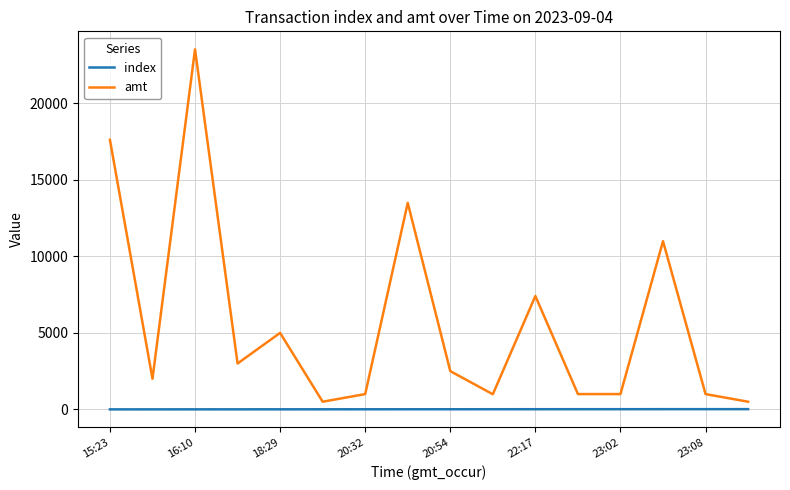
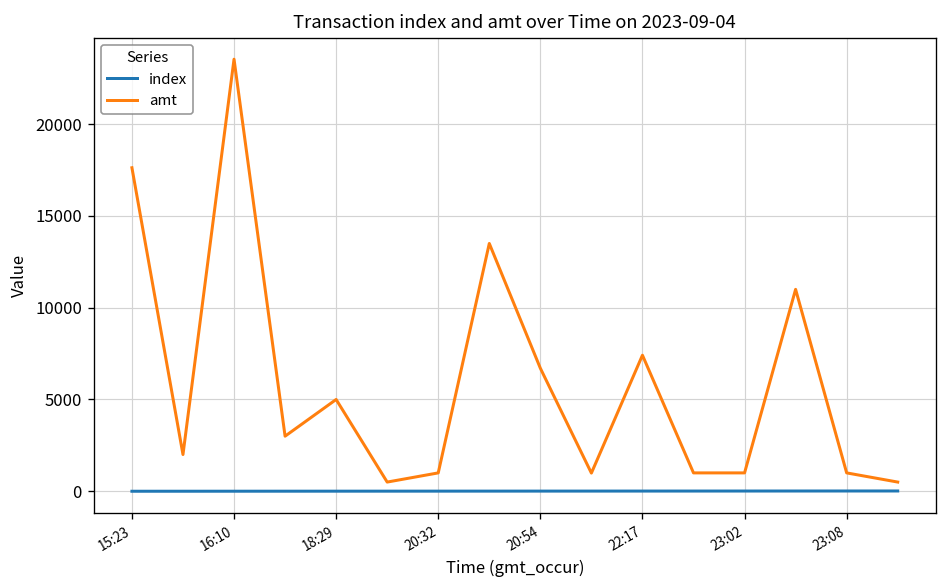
  {
    "index": {
      "15:23": 0,
      "16:10": 0,
      "18:29": 0,
      "20:32": 0,
      "20:54": 0,
      "22:17": 0,
      "23:02": 0,
      "23:08": 0
    },
    "amt": {
      "15:23": 17600,
      "16:10": 23500,
      "18:29": 5000,
      "20:32": 1000,
-     "20:54": 2500,
+     "20:54": 6700,
      "22:17": 7400,
      "23:02": 1000,
      "23:08": 1000
    }
  }
